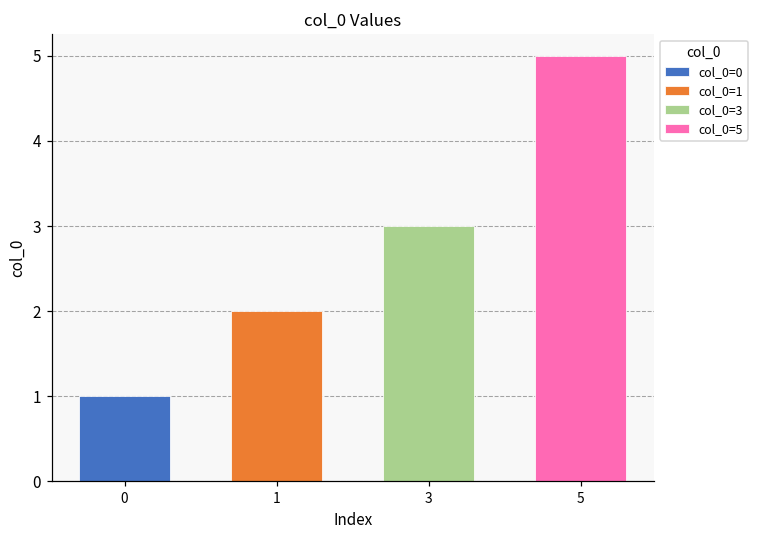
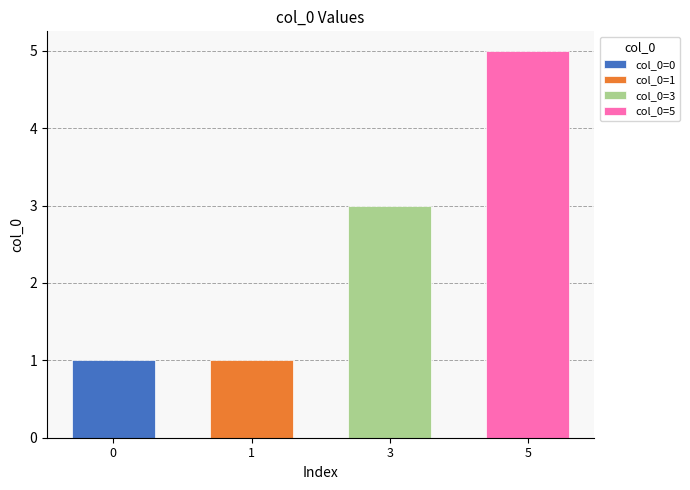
  {
    "0": 1,
-   "1": 2,
+   "1": 1,
    "3": 3,
    "5": 5
  }
